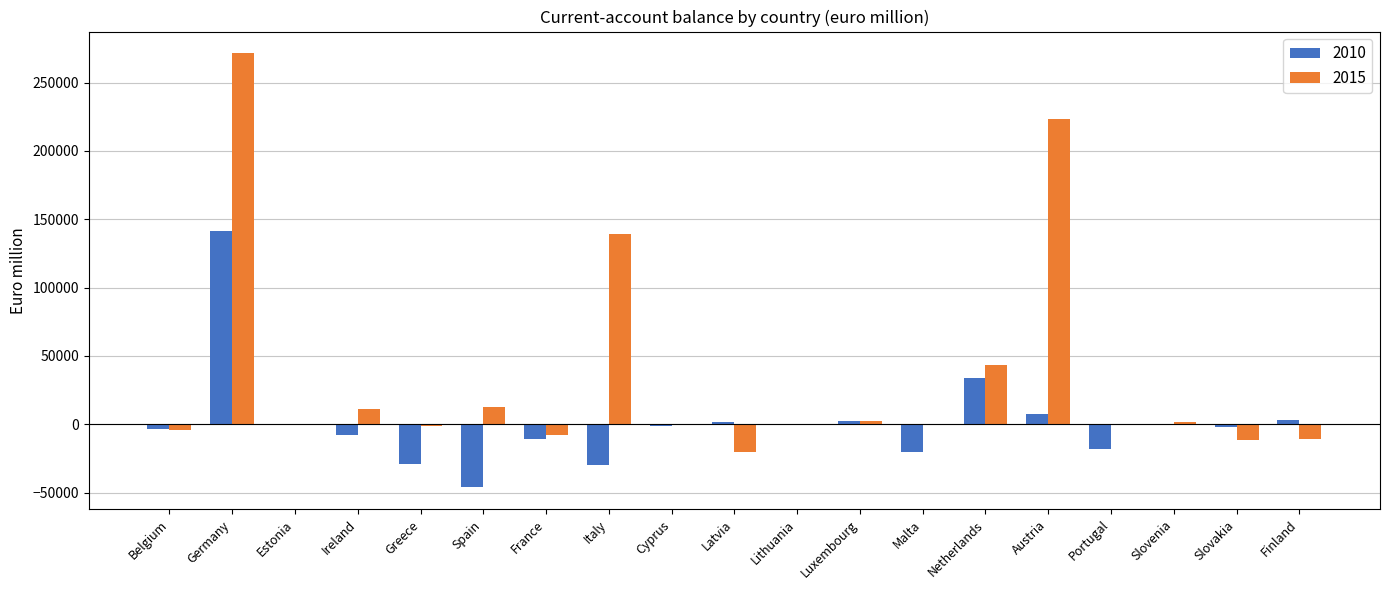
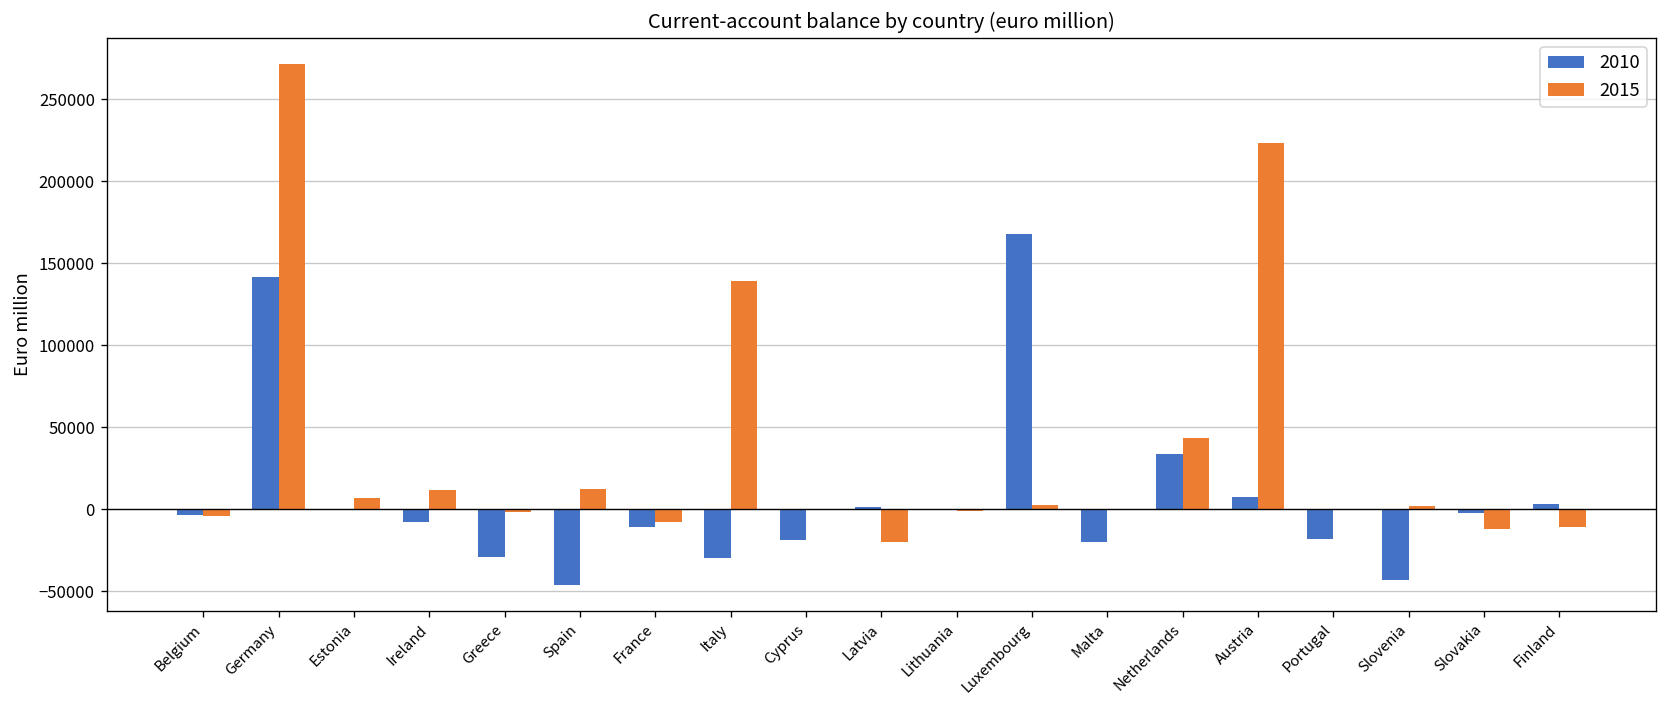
  {
    "2010": {
      "Belgium": -4000,
      "Germany": 141000,
      "Ireland": -8000,
      "Greece": -29000,
      "Spain": -46000,
      "France": -11000,
      "Italy": -30000,
-     "Cyprus": -1000,
-     "Luxembourg": 3000,
+     "Cyprus": -19000,
+     "Luxembourg": 167000,
      "Malta": -20000,
      "Netherlands": 34000,
      "Austria": 7000,
      "Portugal": -18000,
-     "Slovenia": 0,
+     "Slovenia": -43000,
      "Slovakia": -2000,
      "Finland": 3000
    },
    "2015": {
      "Belgium": -4000,
      "Germany": 271000,
-     "Estonia": 0,
+     "Estonia": 7000,
      "Ireland": 12000,
      "Spain": 13000,
      "France": -8000,
      "Italy": 139000,
      "Latvia": -20000,
      "Luxembourg": 3000,
      "Netherlands": 43000,
      "Austria": 223000,
      "Slovakia": -12000,
      "Finland": -11000
    }
  }
